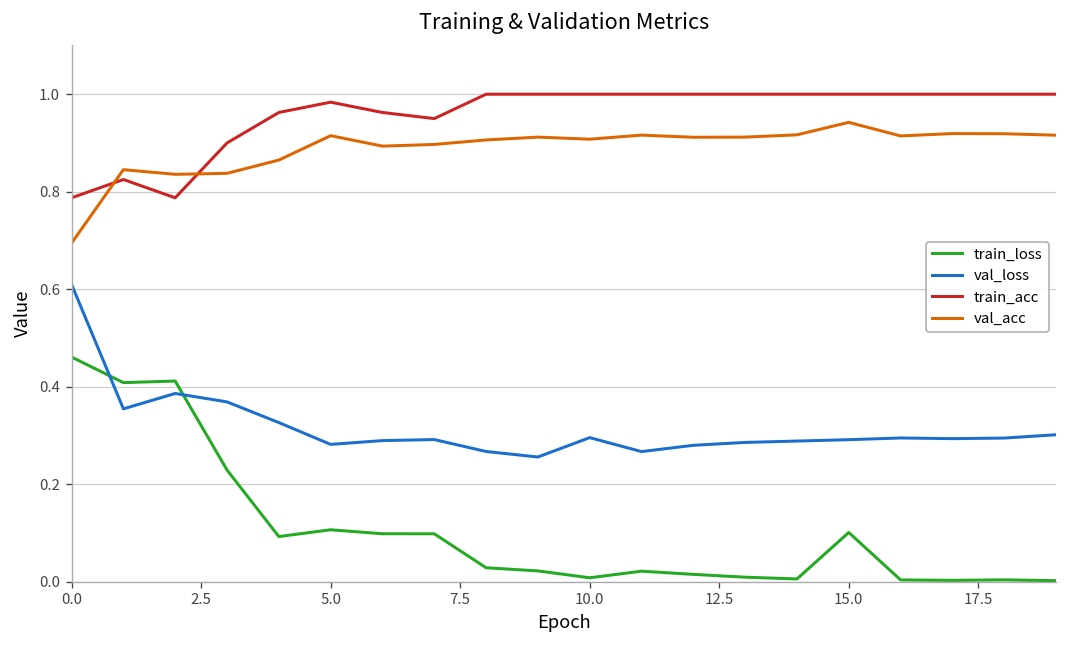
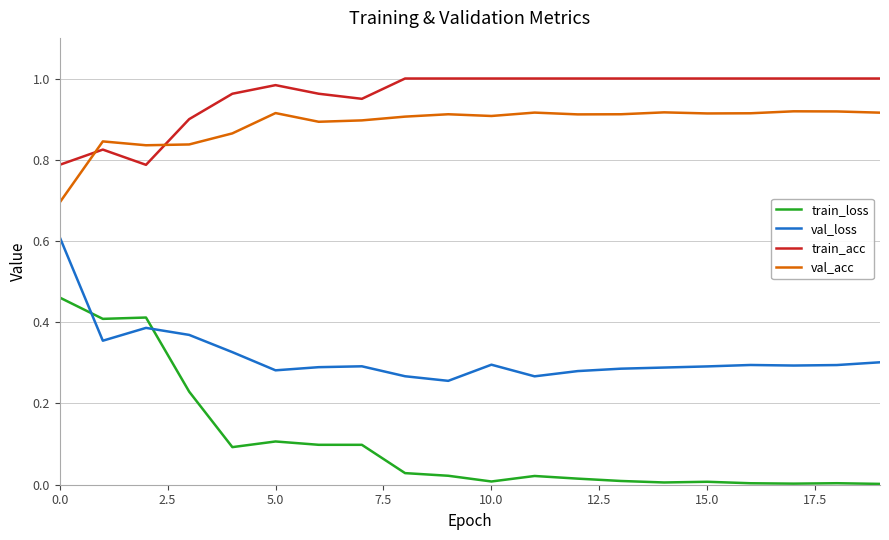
  {
    "train_loss": {
      "0.0": 0.46,
      "5.0": 0.11,
      "10.0": 0.01,
-     "15.0": 0.10
+     "15.0": 0.01
    },
    "val_loss": {
      "0.0": 0.61,
      "5.0": 0.28,
      "10.0": 0.30,
      "15.0": 0.29
    },
    "train_acc": {
      "0.0": 0.79,
      "5.0": 0.98,
      "10.0": 1.00,
      "15.0": 1.00
    },
    "val_acc": {
      "0.0": 0.69,
      "5.0": 0.91,
      "10.0": 0.91,
-     "15.0": 0.94
+     "15.0": 0.91
    }
  }
